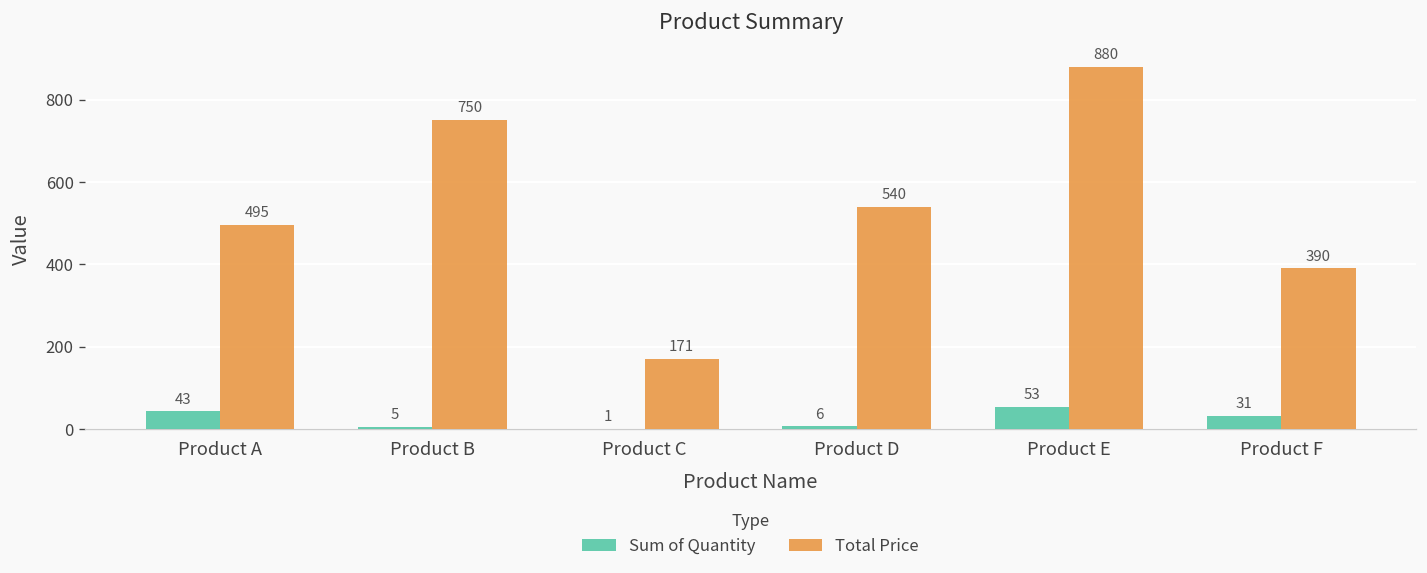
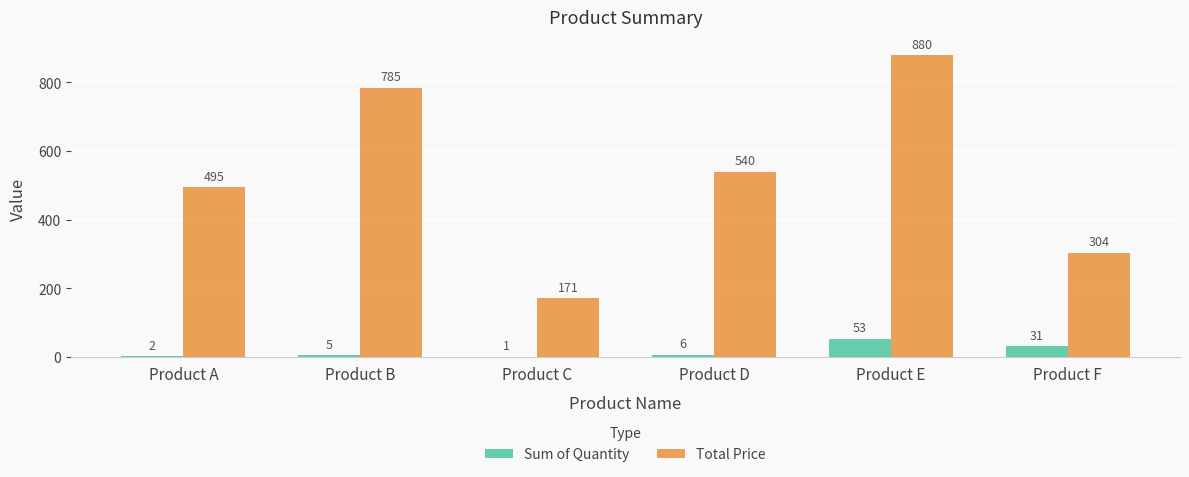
  {
    "Sum of Quantity": {
-     "Product A": 43,
+     "Product A": 2,
      "Product B": 5,
      "Product C": 1,
      "Product D": 6,
      "Product E": 53,
      "Product F": 31
    },
    "Total Price": {
      "Product A": 495,
-     "Product B": 750,
+     "Product B": 785,
      "Product C": 171,
      "Product D": 540,
      "Product E": 880,
-     "Product F": 390
+     "Product F": 304
    }
  }
